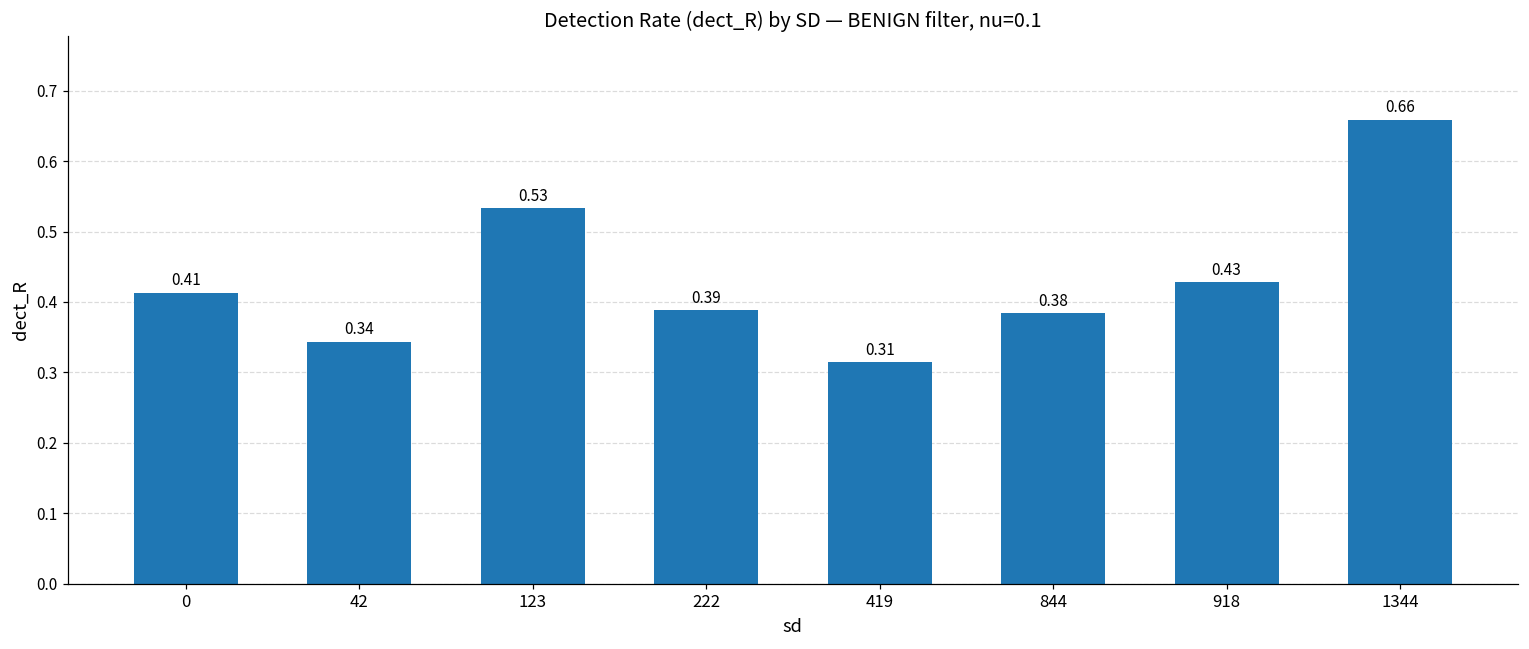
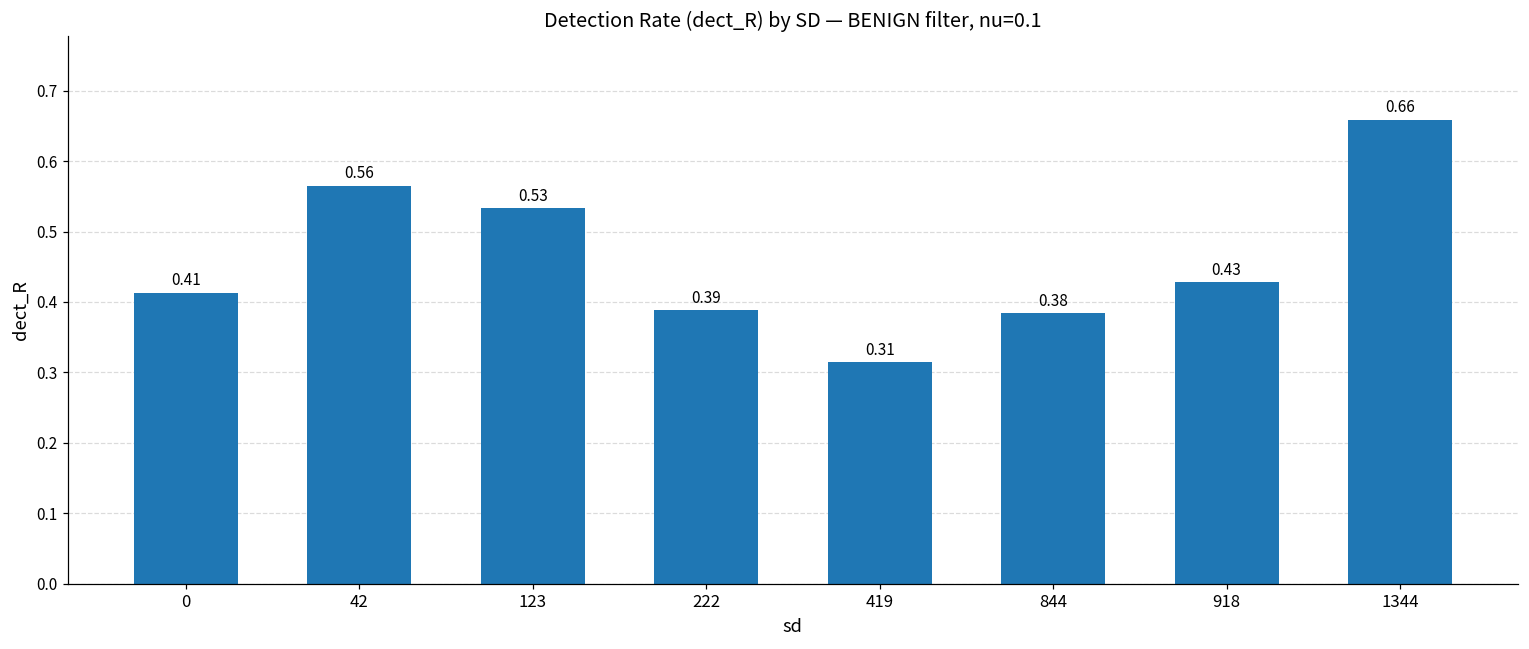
  {
    "0": 0.41,
-   "42": 0.34,
+   "42": 0.56,
    "123": 0.53,
    "222": 0.39,
    "419": 0.31,
    "844": 0.38,
    "918": 0.43,
    "1344": 0.66
  }
